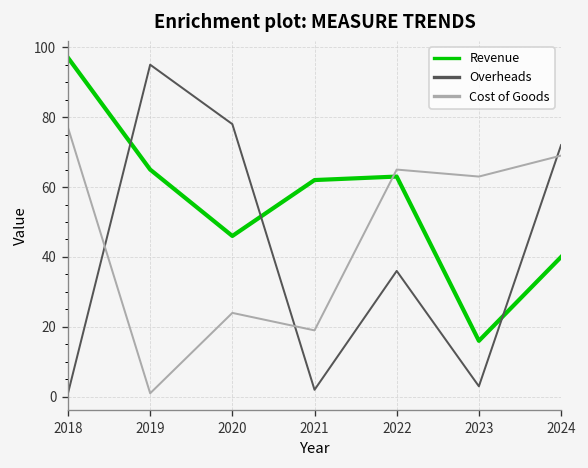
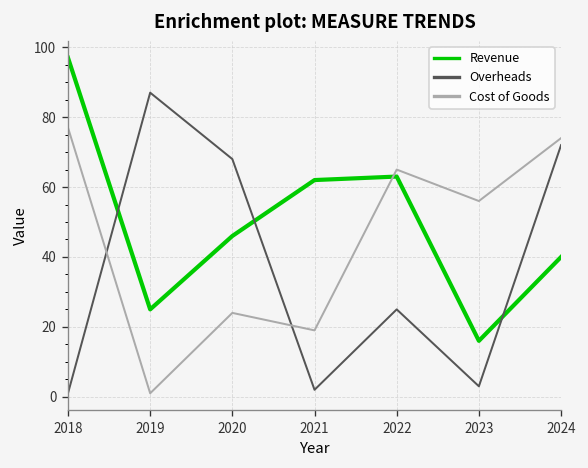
  {
    "Revenue": {
      "2018": 97,
-     "2019": 65,
+     "2019": 25,
      "2020": 46,
      "2021": 62,
      "2022": 63,
      "2023": 16,
      "2024": 40
    },
    "Overheads": {
      "2018": 1,
-     "2019": 95,
-     "2020": 78,
+     "2019": 87,
+     "2020": 68,
      "2021": 2,
-     "2022": 36,
+     "2022": 25,
      "2023": 3,
      "2024": 72
    },
    "Cost of Goods": {
      "2018": 77,
      "2019": 1,
      "2020": 24,
      "2021": 19,
      "2022": 65,
-     "2023": 63,
-     "2024": 69
+     "2023": 56,
+     "2024": 74
    }
  }
